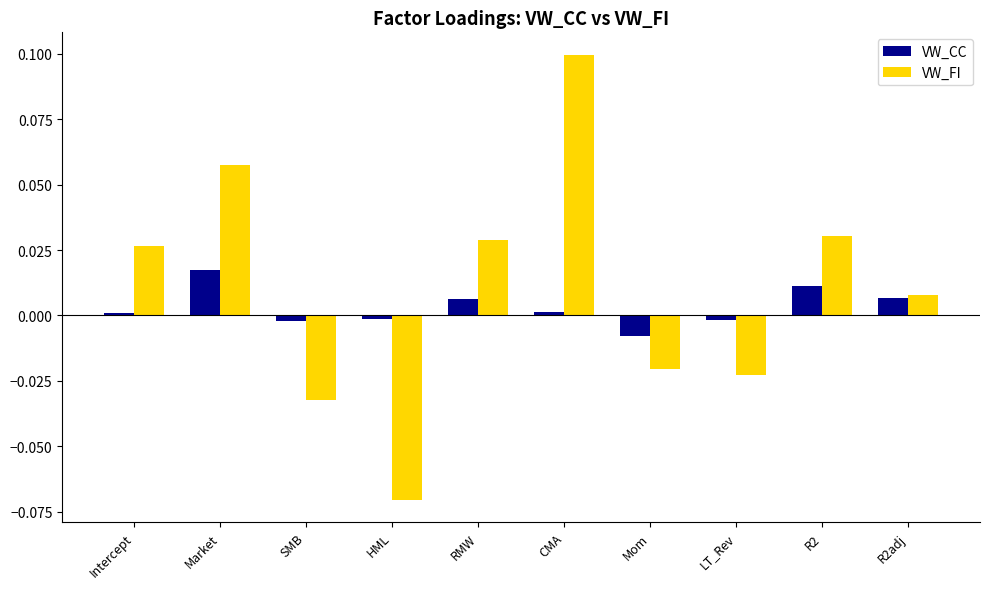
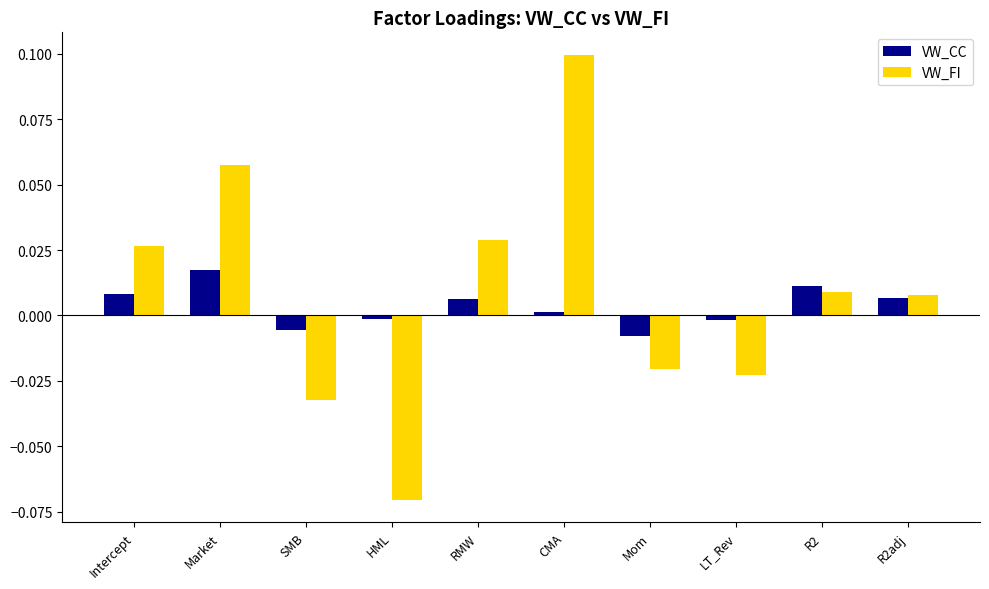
  {
    "VW_CC": {
-     "Intercept": 0.001,
+     "Intercept": 0.008,
      "Market": 0.018,
-     "SMB": -0.002,
+     "SMB": -0.006,
      "HML": -0.001,
      "RMW": 0.006,
      "CMA": 0.001,
      "Mom": -0.008,
      "LT_Rev": -0.002,
      "R2": 0.011,
      "R2adj": 0.007
    },
    "VW_FI": {
      "Intercept": 0.026,
      "Market": 0.058,
      "SMB": -0.032,
      "HML": -0.070,
      "RMW": 0.029,
      "CMA": 0.100,
      "Mom": -0.020,
      "LT_Rev": -0.023,
-     "R2": 0.030,
+     "R2": 0.009,
      "R2adj": 0.008
    }
  }
